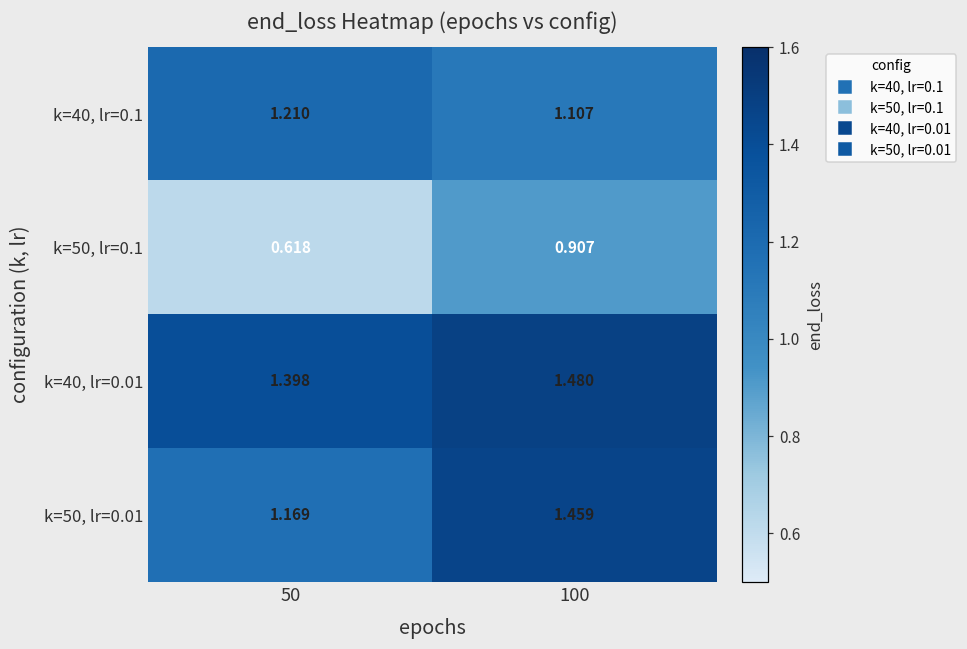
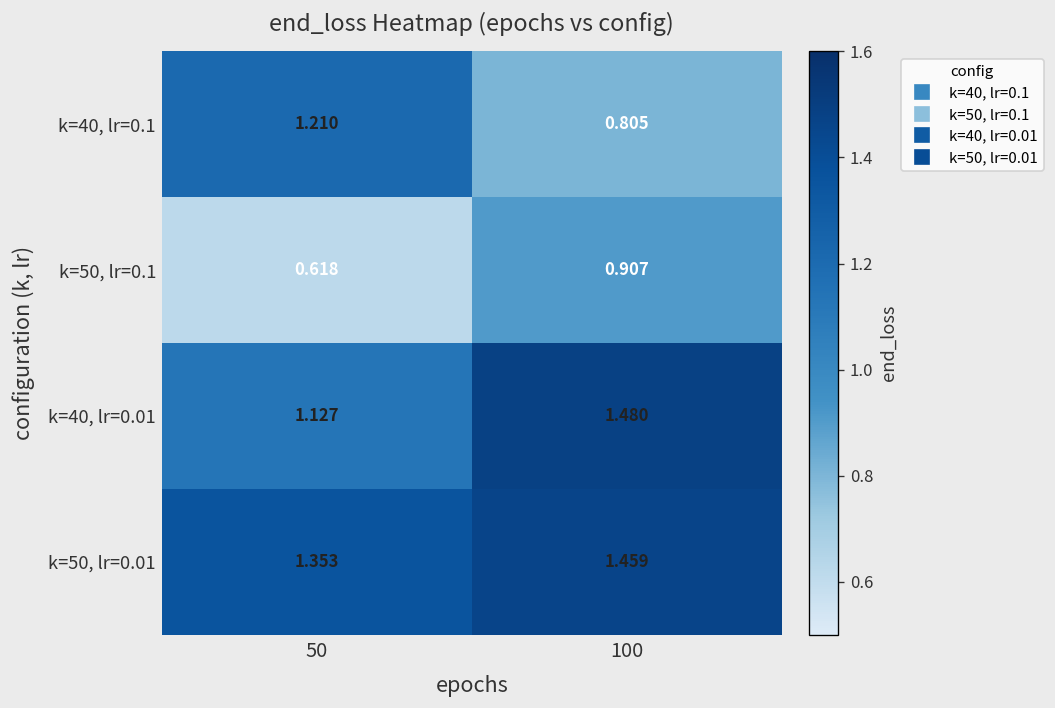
  {
    "k=40, lr=0.1": {
      "50": 1.210,
-     "100": 1.107
+     "100": 0.805
    },
    "k=50, lr=0.1": {
      "50": 0.618,
      "100": 0.907
    },
    "k=40, lr=0.01": {
-     "50": 1.398,
+     "50": 1.127,
      "100": 1.480
    },
    "k=50, lr=0.01": {
-     "50": 1.169,
+     "50": 1.353,
      "100": 1.459
    }
  }
